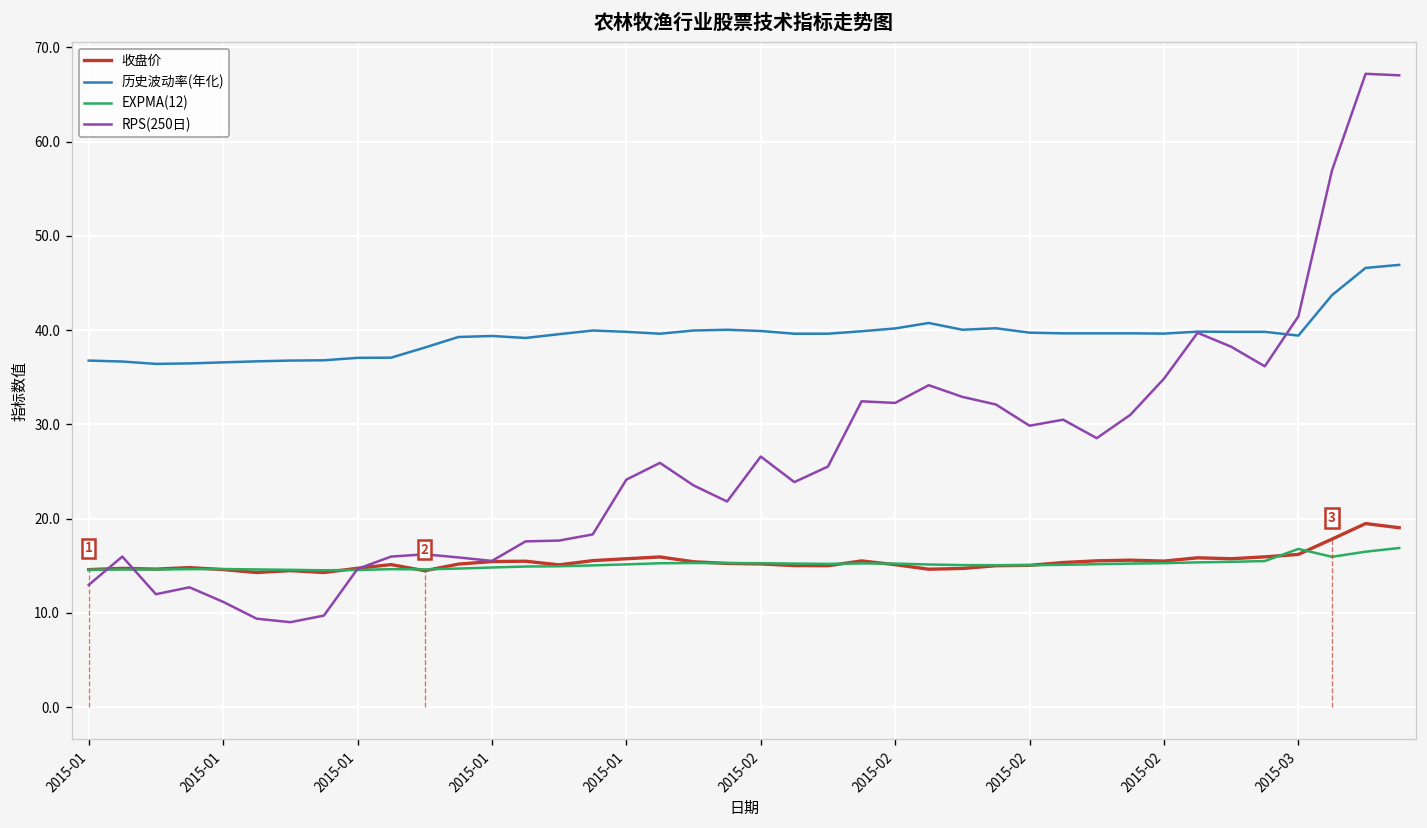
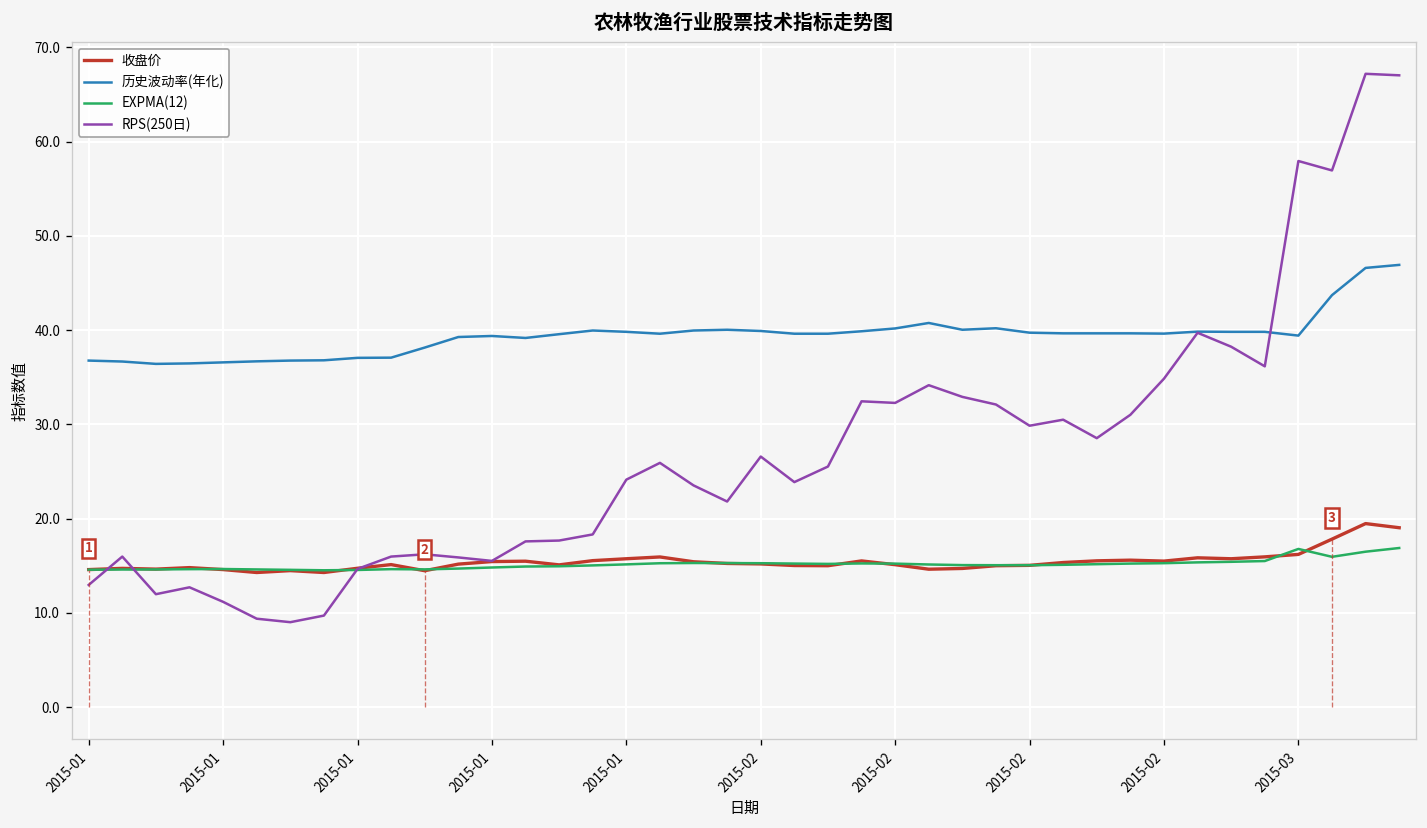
  {
    "收盘价": {
      "2015-03": 16
    },
    "历史波动率(年化)": {
      "2015-03": 39
    },
    "EXPMA(12)": {
      "2015-03": 17
    },
    "RPS(250日)": {
-     "2015-03": 41
+     "2015-03": 58
    }
  }
